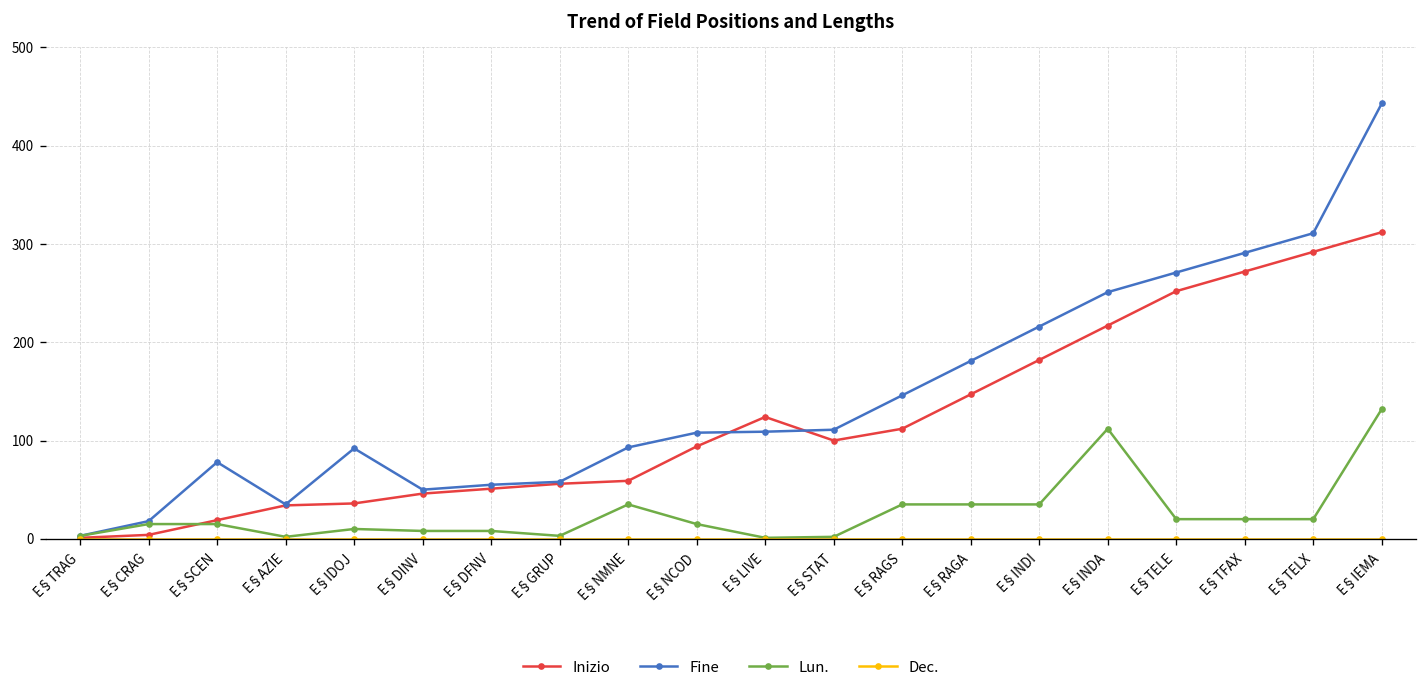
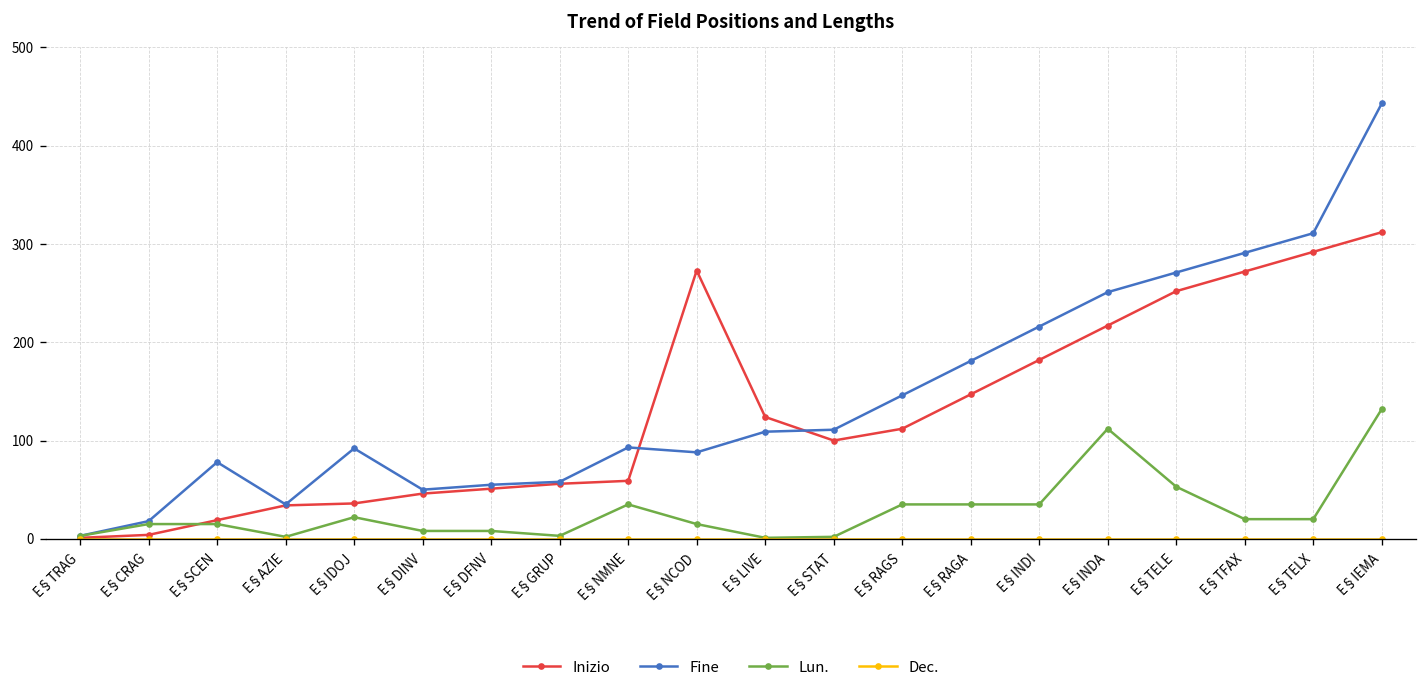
  {
    "Inizio": {
      "E§CRAG": 0,
      "E§SCEN": 20,
      "E§IDOJ": 40,
      "E§DINV": 50,
      "E§DFNV": 50,
      "E§NMNE": 60,
-     "E§NCOD": 90,
+     "E§NCOD": 270,
      "E§LIVE": 120,
      "E§STAT": 100,
      "E§RAGS": 110,
      "E§RAGA": 150,
      "E§INDI": 180,
      "E§INDA": 220,
      "E§TELE": 250,
      "E§TFAX": 270,
      "E§TELX": 290,
      "E§IEMA": 310
    },
    "Fine": {
      "E§SCEN": 80,
      "E§IDOJ": 90,
      "E§DINV": 50,
      "E§DFNV": 60,
      "E§NMNE": 90,
-     "E§NCOD": 110,
+     "E§NCOD": 90,
      "E§LIVE": 110,
      "E§STAT": 110,
      "E§RAGS": 150,
      "E§RAGA": 180,
      "E§INDI": 220,
      "E§INDA": 250,
      "E§TELE": 270,
      "E§TFAX": 290,
      "E§TELX": 310,
      "E§IEMA": 440
    },
    "Lun.": {
      "E§SCEN": 20,
-     "E§IDOJ": 10,
+     "E§IDOJ": 20,
      "E§DINV": 10,
      "E§DFNV": 10,
      "E§NMNE": 40,
      "E§NCOD": 20,
      "E§RAGS": 40,
      "E§RAGA": 40,
      "E§INDI": 40,
      "E§INDA": 110,
-     "E§TELE": 20,
+     "E§TELE": 50,
      "E§TFAX": 20,
      "E§TELX": 20,
      "E§IEMA": 130
    },
    "Dec.": {
      "E§CRAG": 0,
      "E§SCEN": 0,
      "E§IDOJ": 0,
      "E§DINV": 0,
      "E§DFNV": 0,
      "E§NMNE": 0,
      "E§NCOD": 0,
      "E§RAGS": 0,
      "E§RAGA": 0,
      "E§INDI": 0,
      "E§INDA": 0,
      "E§TELE": 0,
      "E§TFAX": 0,
      "E§TELX": 0,
      "E§IEMA": 0
    }
  }
